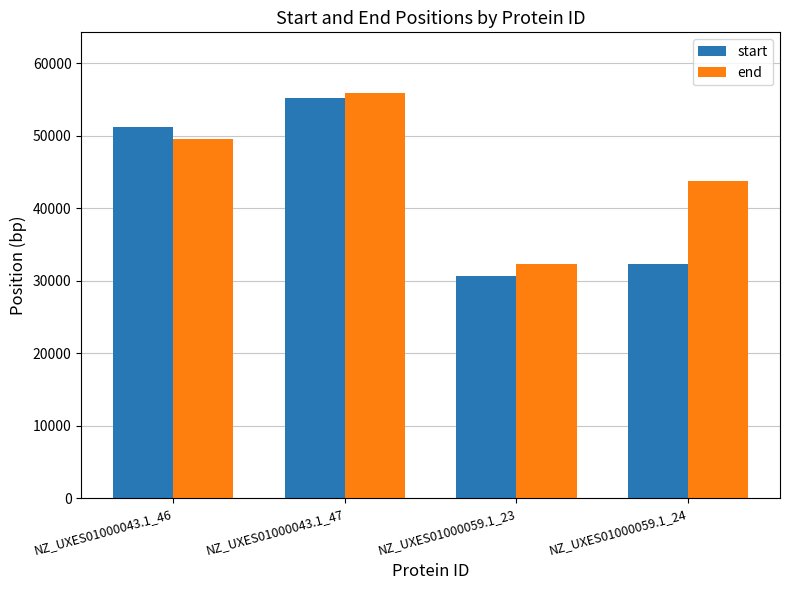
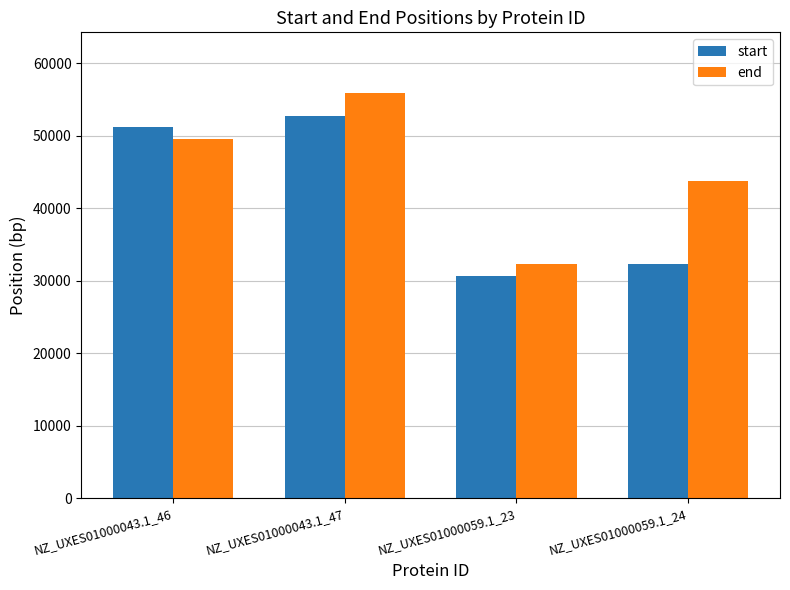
  {
    "start": {
      "NZ_UXES01000043.1_46": 51000,
-     "NZ_UXES01000043.1_47": 55000,
+     "NZ_UXES01000043.1_47": 53000,
      "NZ_UXES01000059.1_23": 31000,
      "NZ_UXES01000059.1_24": 32000
    },
    "end": {
      "NZ_UXES01000043.1_46": 50000,
      "NZ_UXES01000043.1_47": 56000,
      "NZ_UXES01000059.1_23": 32000,
      "NZ_UXES01000059.1_24": 44000
    }
  }
